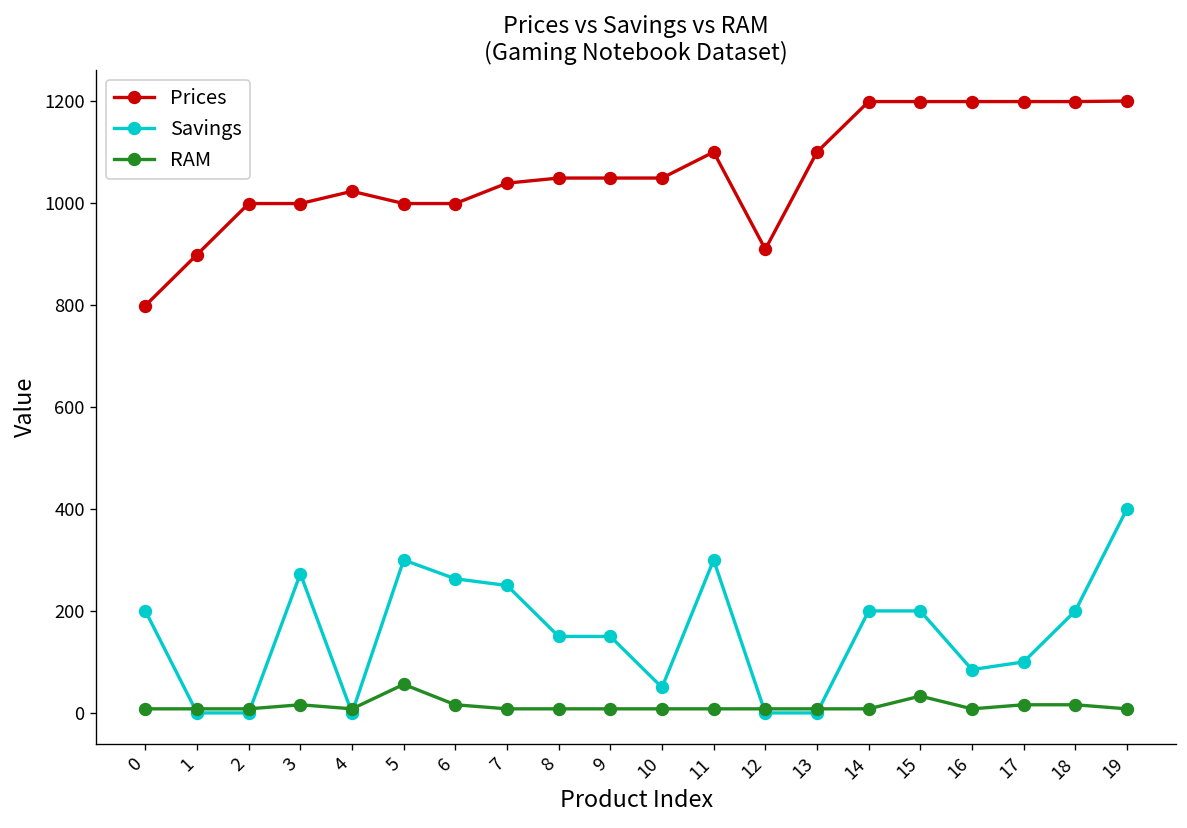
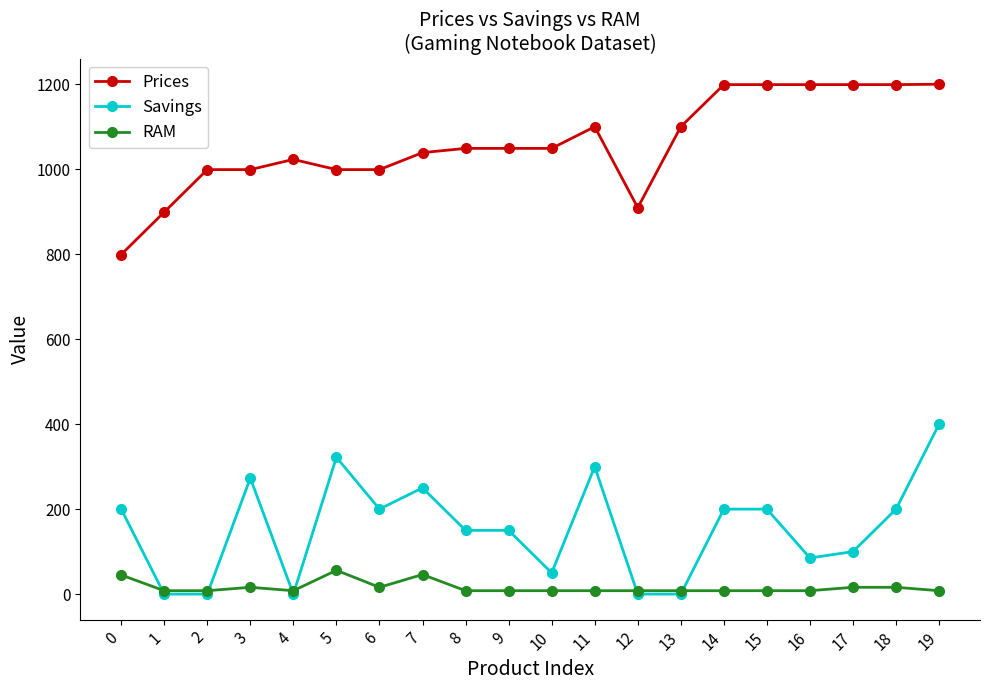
  {
    "Prices": {
      "0": 800,
      "1": 900,
      "2": 1000,
      "3": 1000,
      "4": 1020,
      "5": 1000,
      "6": 1000,
      "7": 1040,
      "8": 1050,
      "9": 1050,
      "10": 1050,
      "11": 1100,
      "12": 910,
      "13": 1100,
      "14": 1200,
      "15": 1200,
      "16": 1200,
      "17": 1200,
      "18": 1200,
      "19": 1200
    },
    "Savings": {
      "0": 200,
      "1": 0,
      "2": 0,
      "3": 270,
      "4": 0,
-     "5": 300,
-     "6": 260,
+     "5": 320,
+     "6": 200,
      "7": 250,
      "8": 150,
      "9": 150,
      "10": 50,
      "11": 300,
      "12": 0,
      "13": 0,
      "14": 200,
      "15": 200,
      "16": 90,
      "17": 100,
      "18": 200,
      "19": 400
    },
    "RAM": {
-     "0": 10,
+     "0": 50,
      "1": 10,
      "2": 10,
      "3": 20,
      "4": 10,
      "5": 60,
      "6": 20,
-     "7": 10,
+     "7": 50,
      "8": 10,
      "9": 10,
      "10": 10,
      "11": 10,
      "12": 10,
      "13": 10,
      "14": 10,
-     "15": 30,
+     "15": 10,
      "16": 10,
      "17": 20,
      "18": 20,
      "19": 10
    }
  }
